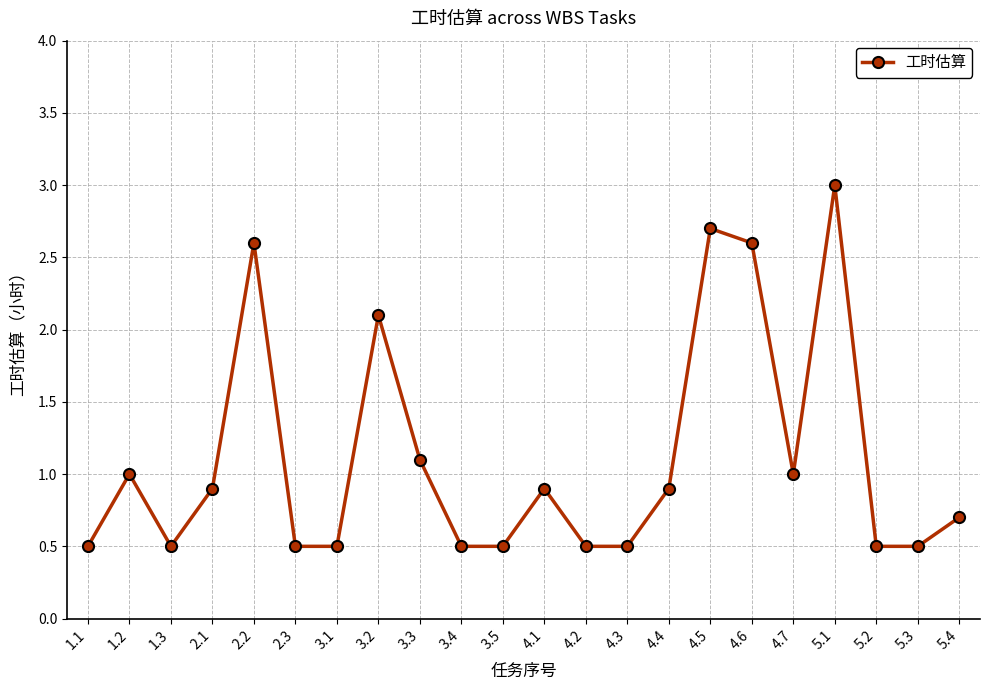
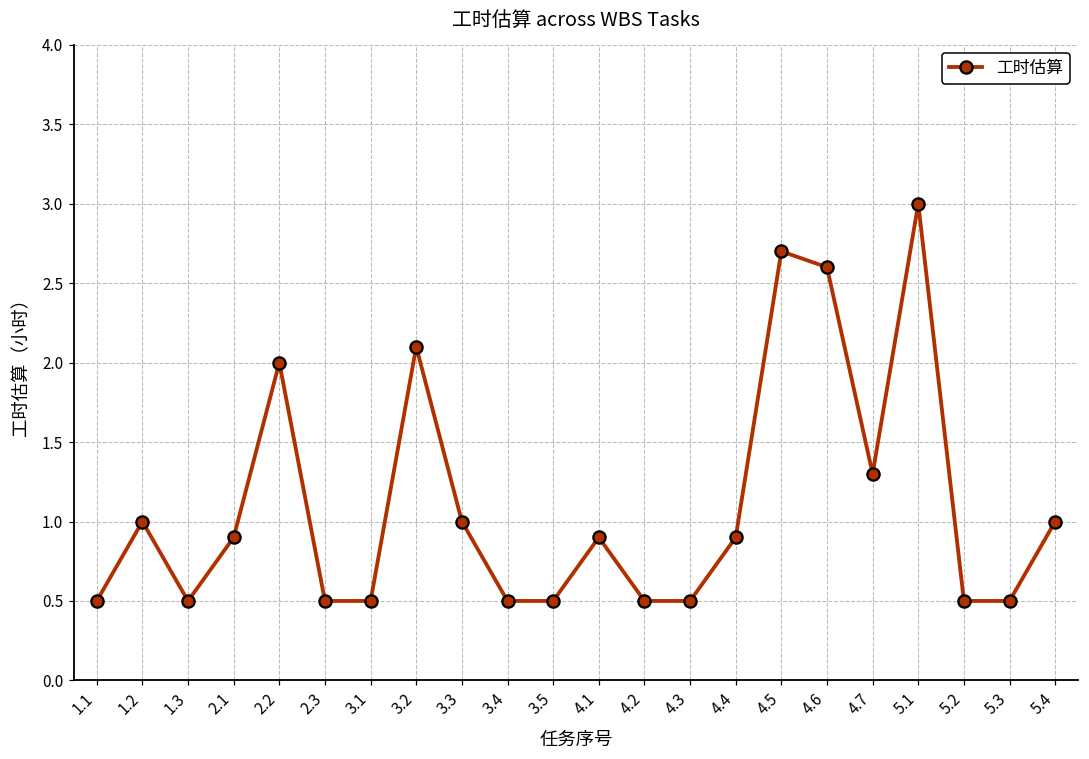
  {
    "1.1": 0.5,
    "1.2": 1.0,
    "1.3": 0.5,
    "2.1": 0.9,
-   "2.2": 2.6,
+   "2.2": 2.0,
    "2.3": 0.5,
    "3.1": 0.5,
    "3.2": 2.1,
-   "3.3": 1.1,
+   "3.3": 1.0,
    "3.4": 0.5,
    "3.5": 0.5,
    "4.1": 0.9,
    "4.2": 0.5,
    "4.3": 0.5,
    "4.4": 0.9,
    "4.5": 2.7,
    "4.6": 2.6,
-   "4.7": 1.0,
+   "4.7": 1.3,
    "5.1": 3.0,
    "5.2": 0.5,
    "5.3": 0.5,
-   "5.4": 0.7
+   "5.4": 1.0
  }
